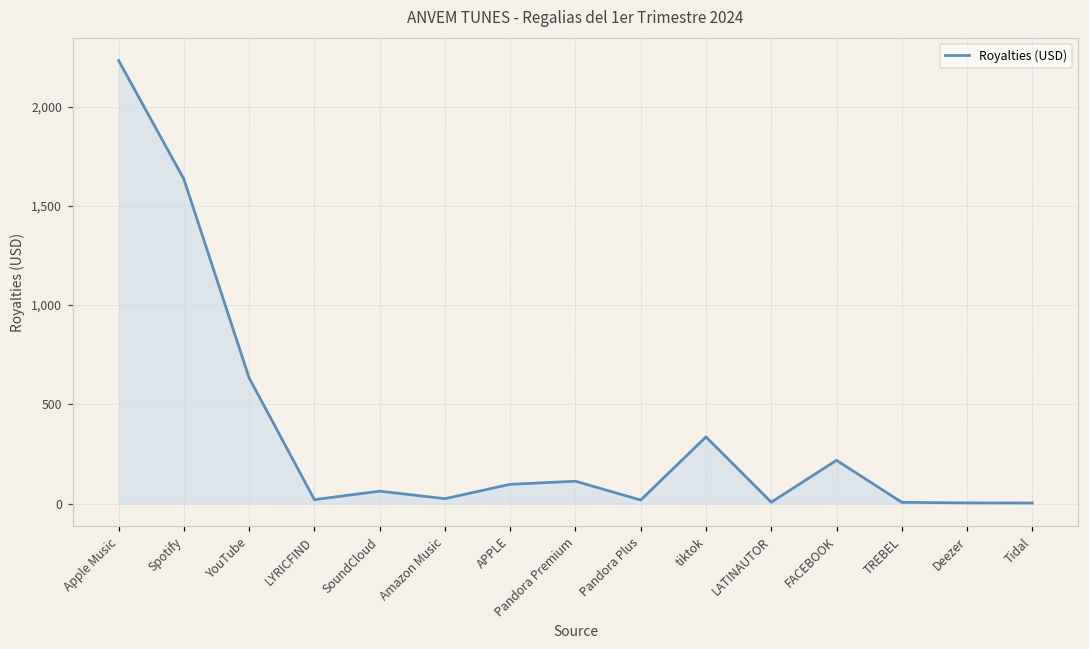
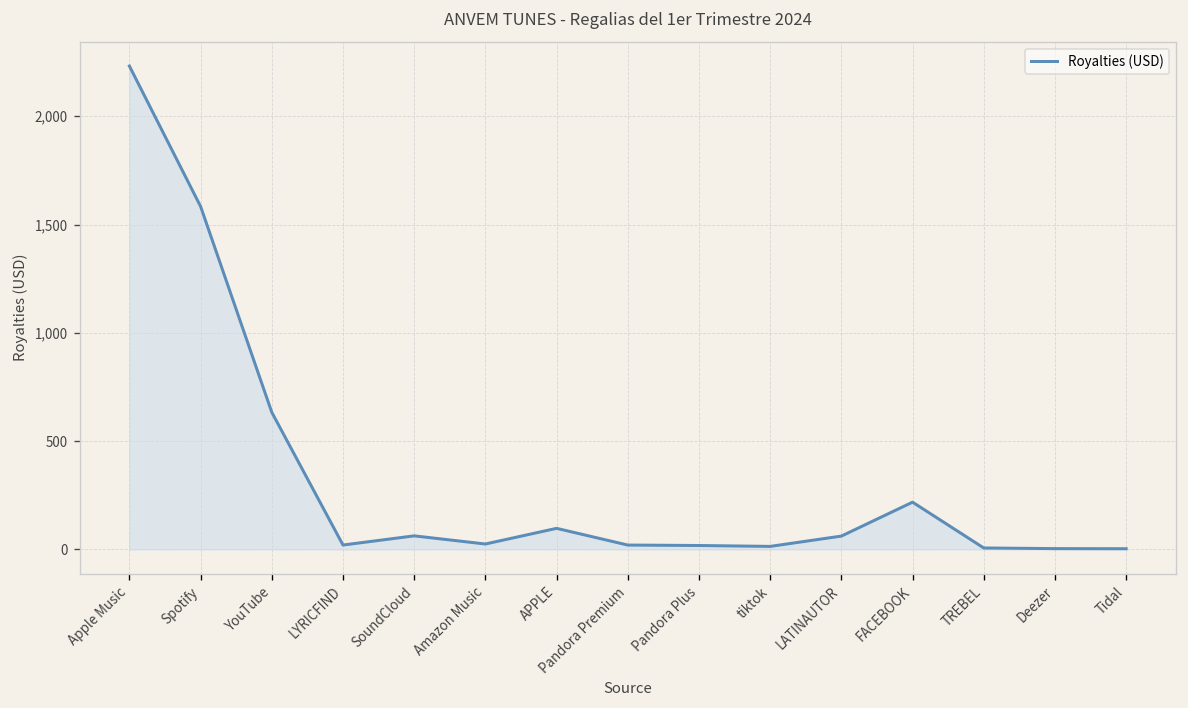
  {
    "Apple Music": "2,230",
-   "Spotify": "1,630",
+   "Spotify": "1,580",
    "YouTube": "630",
    "LYRICFIND": "20",
    "SoundCloud": "60",
    "Amazon Music": "20",
    "APPLE": "100",
-   "Pandora Premium": "110",
+   "Pandora Premium": "20",
    "Pandora Plus": "20",
-   "tiktok": "340",
-   "LATINAUTOR": "10",
+   "tiktok": "10",
+   "LATINAUTOR": "60",
    "FACEBOOK": "220",
    "TREBEL": "10",
    "Deezer": "0",
    "Tidal": "0"
  }
